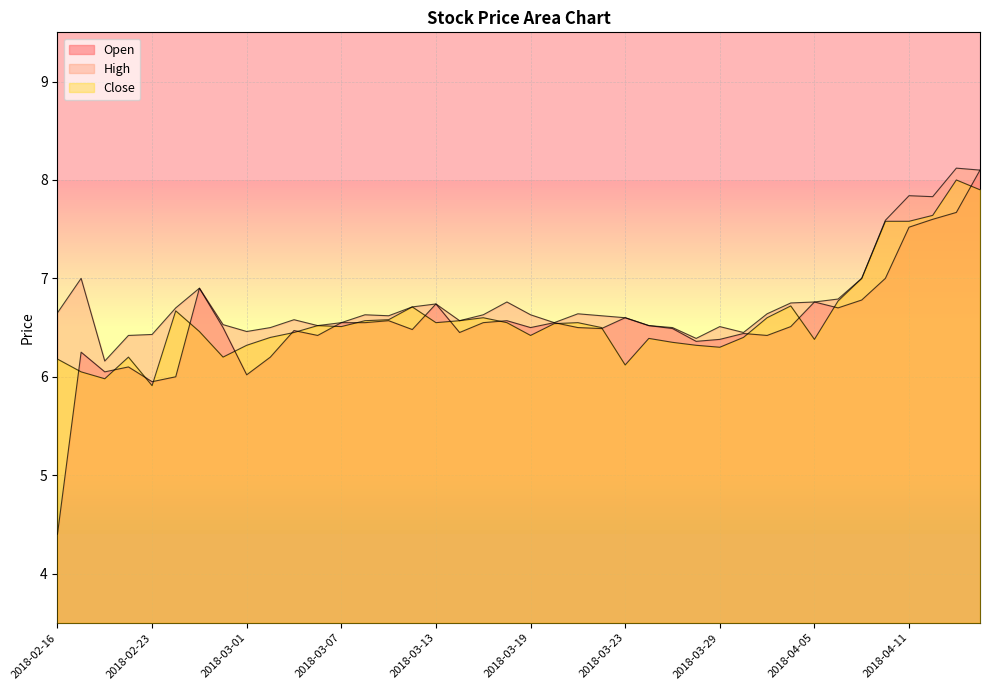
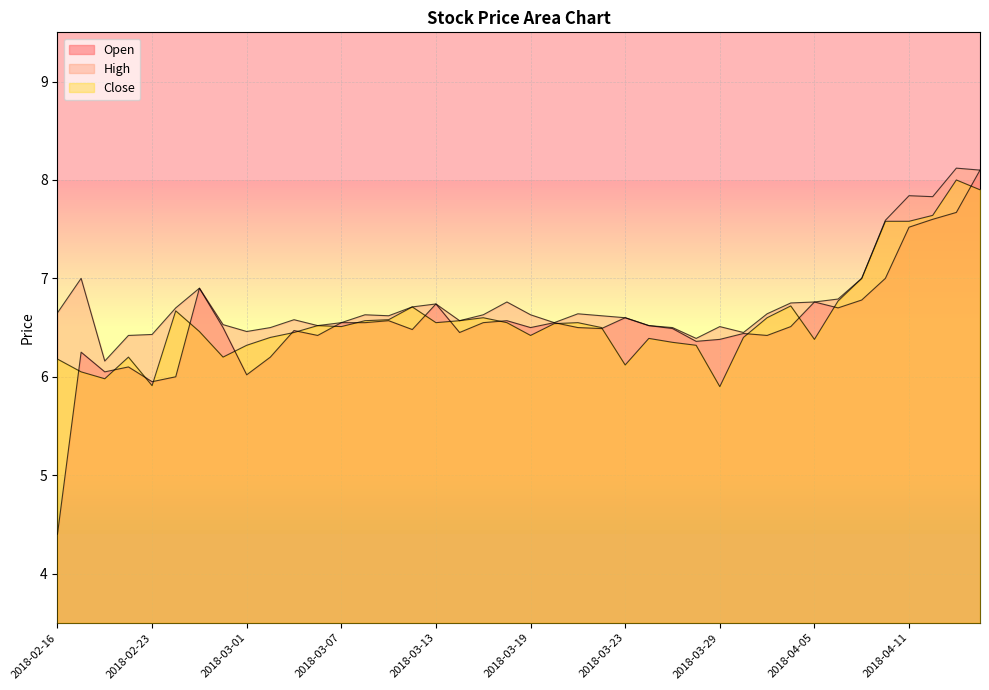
  {
    "Close": {
      "2018-02-16": 6.2,
      "2018-02-23": 5.9,
      "2018-03-01": 6.3,
      "2018-03-07": 6.5,
      "2018-03-13": 6.6,
      "2018-03-19": 6.4,
      "2018-03-23": 6.1,
-     "2018-03-29": 6.3,
+     "2018-03-29": 5.9,
      "2018-04-05": 6.4,
      "2018-04-11": 7.6
    }
  }
